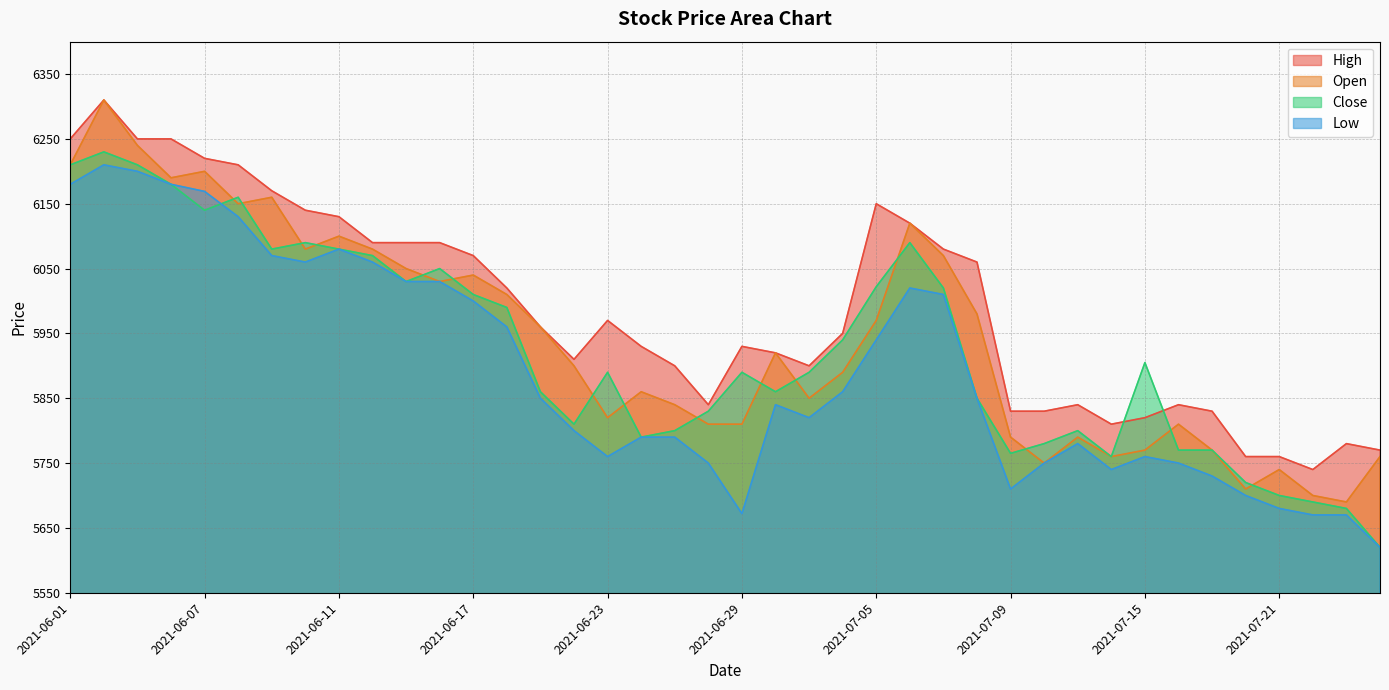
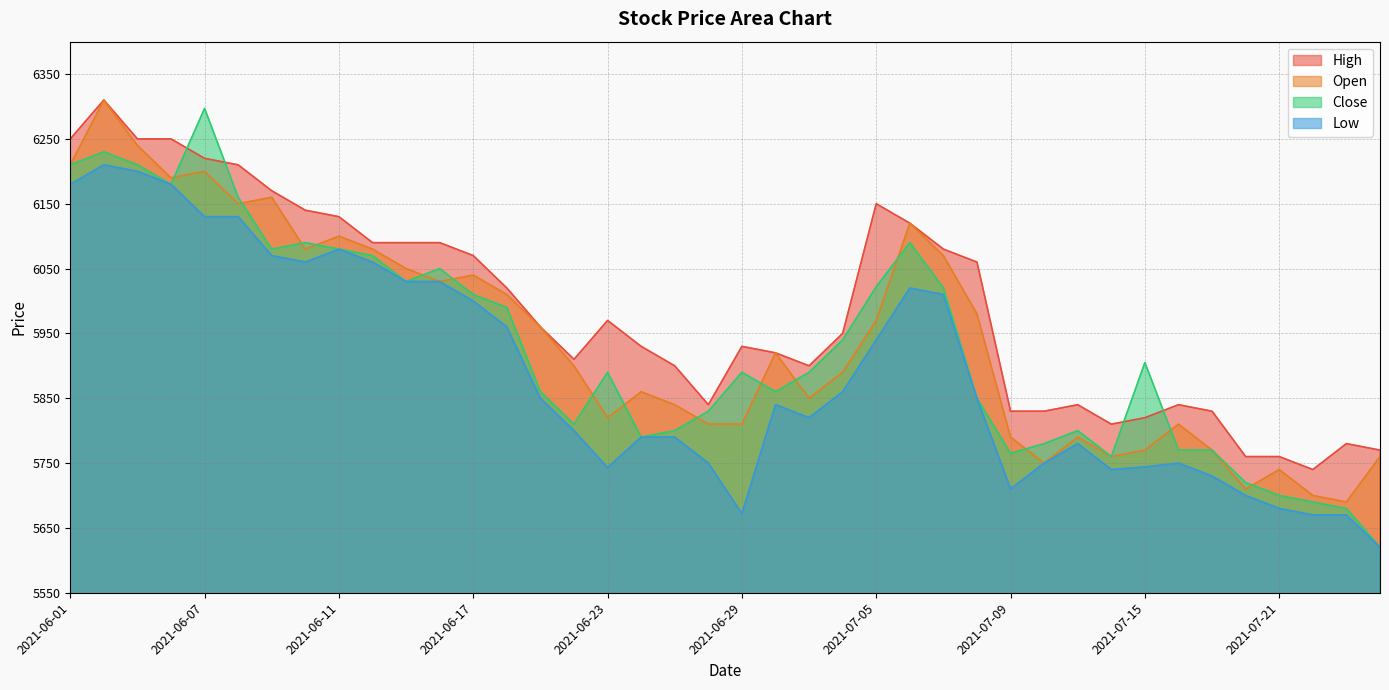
  {
    "Close": {
-     "2021-06-07": 6140,
+     "2021-06-07": 6300,
      "2021-06-17": 6010,
      "2021-06-23": 5890,
      "2021-06-29": 5890,
      "2021-07-05": 6020,
      "2021-07-09": 5770,
      "2021-07-15": 5910,
      "2021-07-21": 5700
    },
    "Low": {
      "2021-06-01": 6180,
-     "2021-06-07": 6170,
+     "2021-06-07": 6130,
      "2021-06-17": 6000,
-     "2021-06-23": 5760,
+     "2021-06-23": 5740,
      "2021-06-29": 5670,
      "2021-07-05": 5940,
      "2021-07-09": 5710,
-     "2021-07-15": 5760,
+     "2021-07-15": 5740,
      "2021-07-21": 5680
    }
  }
